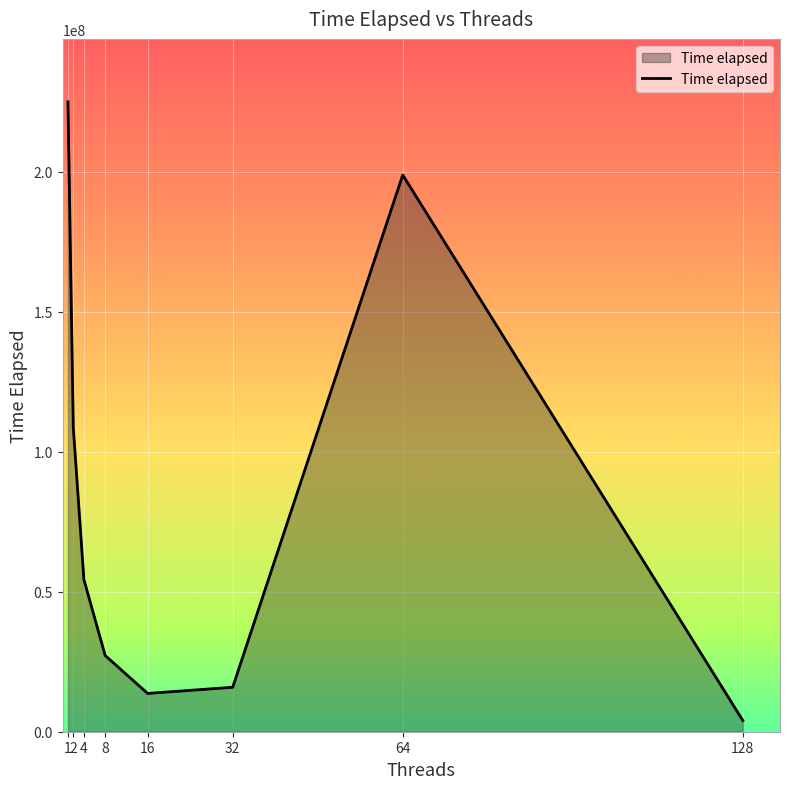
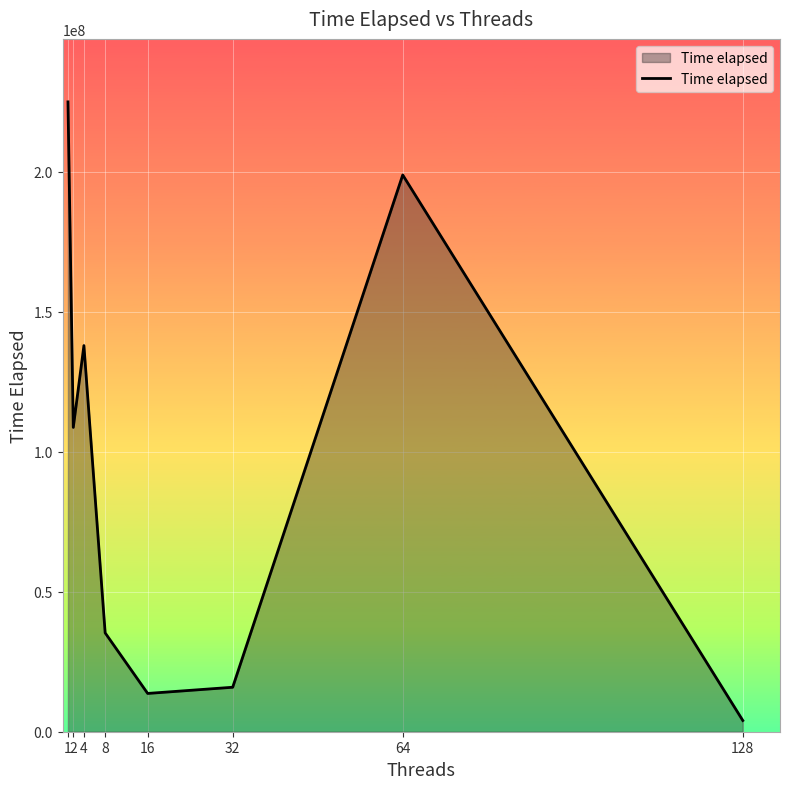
  {
-   "4": 54000000,
-   "8": 27000000,
+   "4": 138000000,
+   "8": 35000000,
    "16": 14000000,
    "32": 16000000,
    "64": 199000000,
    "128": 4000000
  }
